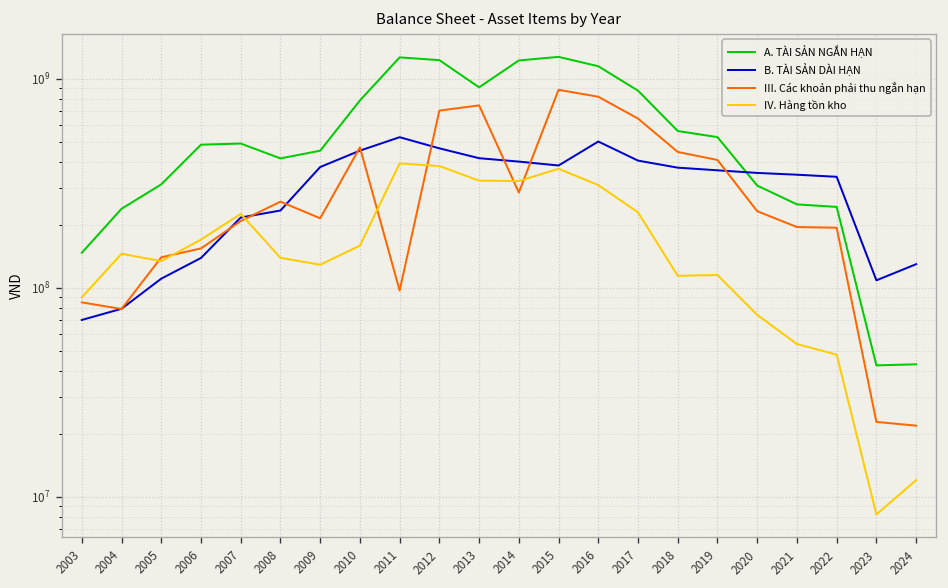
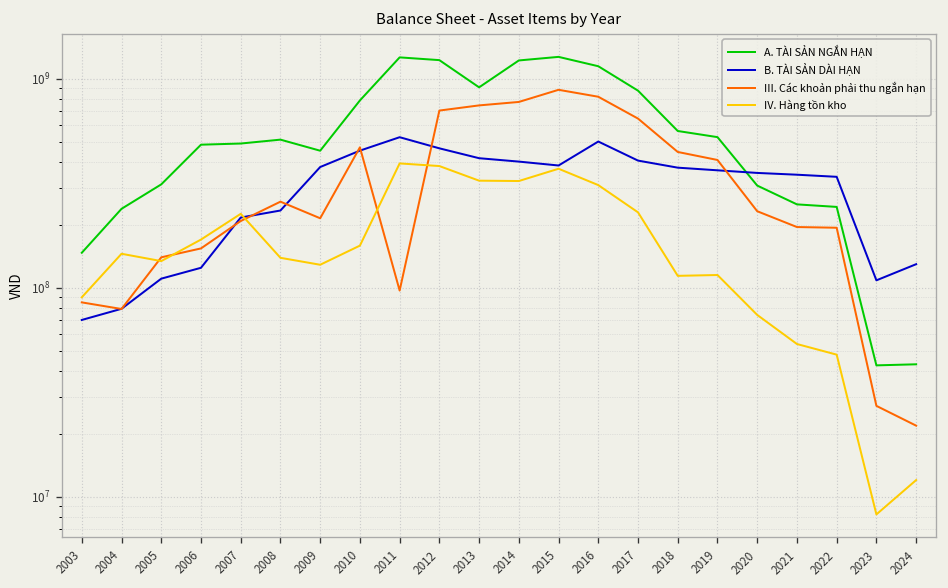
  {
    "A. TÀI SẢN NGẮN HẠN": {
      "2003": 150000000,
      "2004": 240000000,
      "2005": 310000000,
      "2006": 480000000,
      "2007": 490000000,
-     "2008": 420000000,
+     "2008": 510000000,
      "2009": 450000000,
      "2010": 800000000,
      "2011": 1300000000,
      "2012": 1200000000,
      "2013": 900000000,
      "2014": 1200000000,
      "2015": 1300000000,
      "2016": 1100000000,
      "2017": 900000000,
      "2018": 560000000,
      "2019": 530000000,
      "2020": 310000000,
      "2021": 250000000,
      "2022": 240000000,
      "2023": 43000000,
      "2024": 43000000
    },
    "B. TÀI SẢN DÀI HẠN": {
      "2003": 70000000,
      "2005": 110000000,
-     "2006": 140000000,
+     "2006": 120000000,
      "2007": 220000000,
      "2008": 230000000,
      "2009": 380000000,
      "2010": 450000000,
      "2011": 530000000,
      "2012": 460000000,
      "2013": 420000000,
      "2014": 400000000,
      "2015": 380000000,
      "2016": 500000000,
      "2017": 410000000,
      "2018": 380000000,
      "2019": 360000000,
      "2020": 350000000,
      "2021": 350000000,
      "2022": 340000000,
      "2023": 110000000,
      "2024": 130000000
    },
    "III. Các khoản phải thu ngắn hạn": {
      "2003": 90000000,
      "2005": 140000000,
      "2006": 150000000,
      "2007": 210000000,
      "2008": 260000000,
      "2009": 220000000,
      "2010": 470000000,
      "2011": 100000000,
      "2012": 700000000,
      "2013": 750000000,
-     "2014": 290000000,
+     "2014": 800000000,
      "2015": 900000000,
      "2016": 800000000,
      "2017": 640000000,
      "2018": 450000000,
      "2019": 410000000,
      "2020": 230000000,
      "2021": 200000000,
      "2022": 190000000,
-     "2023": 23000000,
+     "2023": 27000000,
      "2024": 22000000
    },
    "IV. Hàng tồn kho": {
      "2003": 90000000,
      "2004": 150000000,
      "2005": 130000000,
      "2006": 170000000,
      "2007": 230000000,
      "2008": 140000000,
      "2009": 130000000,
      "2010": 160000000,
      "2011": 390000000,
      "2012": 380000000,
      "2013": 330000000,
      "2014": 320000000,
      "2015": 370000000,
      "2016": 310000000,
      "2017": 230000000,
      "2018": 110000000,
      "2019": 120000000,
      "2020": 74000000,
      "2021": 54000000,
      "2022": 48000000,
      "2023": 8000000,
      "2024": 12000000
    }
  }
